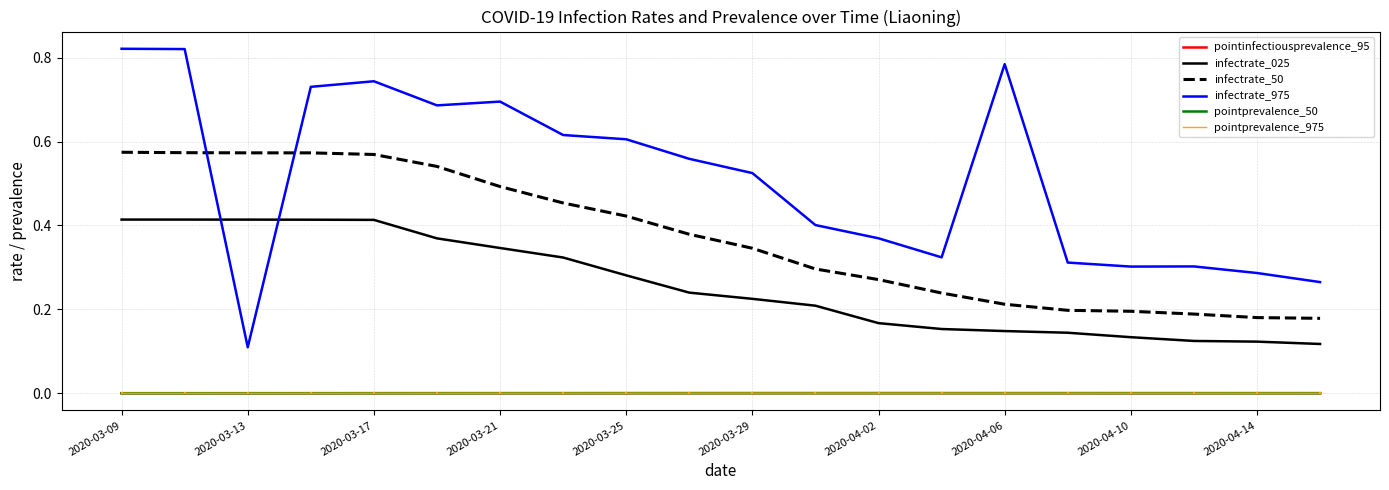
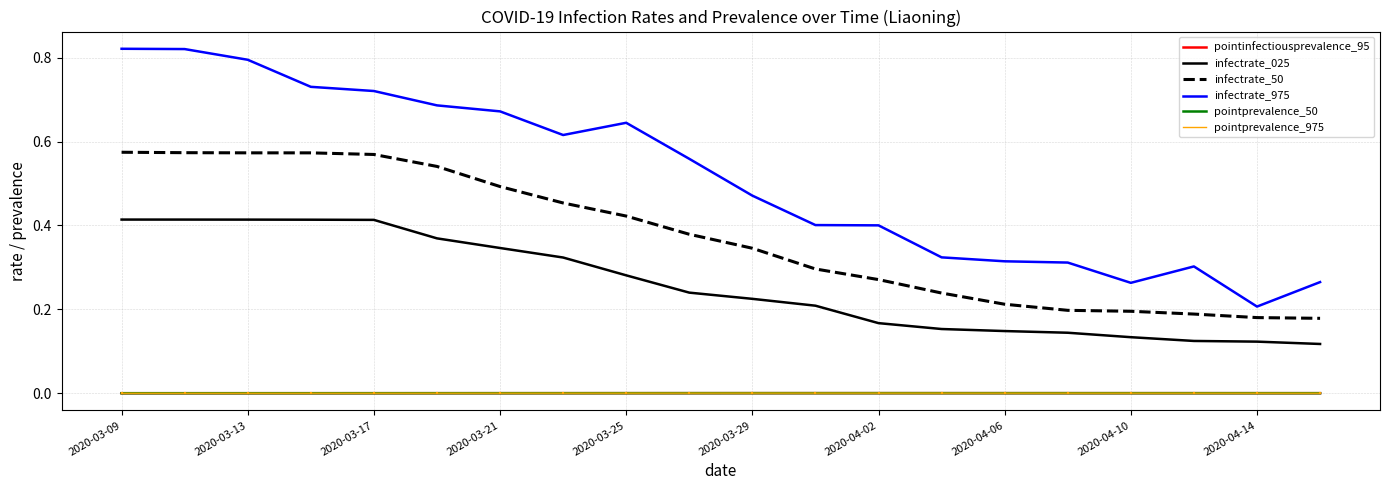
  {
    "pointprevalence_975": {
      "2020-03-09": 0.00,
      "2020-03-13": 0.00,
      "2020-03-17": 0.00,
      "2020-03-21": 0.00,
      "2020-03-25": 0.00,
      "2020-03-29": 0.00,
      "2020-04-02": 0.00,
      "2020-04-06": 0.00,
      "2020-04-10": 0.00,
      "2020-04-14": 0.00
    },
    "infectrate_975": {
      "2020-03-09": 0.82,
-     "2020-03-13": 0.11,
-     "2020-03-17": 0.74,
-     "2020-03-21": 0.70,
-     "2020-03-25": 0.61,
-     "2020-03-29": 0.52,
-     "2020-04-02": 0.37,
-     "2020-04-06": 0.78,
-     "2020-04-10": 0.30,
-     "2020-04-14": 0.29
+     "2020-03-13": 0.79,
+     "2020-03-17": 0.72,
+     "2020-03-21": 0.67,
+     "2020-03-25": 0.64,
+     "2020-03-29": 0.47,
+     "2020-04-02": 0.40,
+     "2020-04-06": 0.31,
+     "2020-04-10": 0.26,
+     "2020-04-14": 0.21
    }
  }
